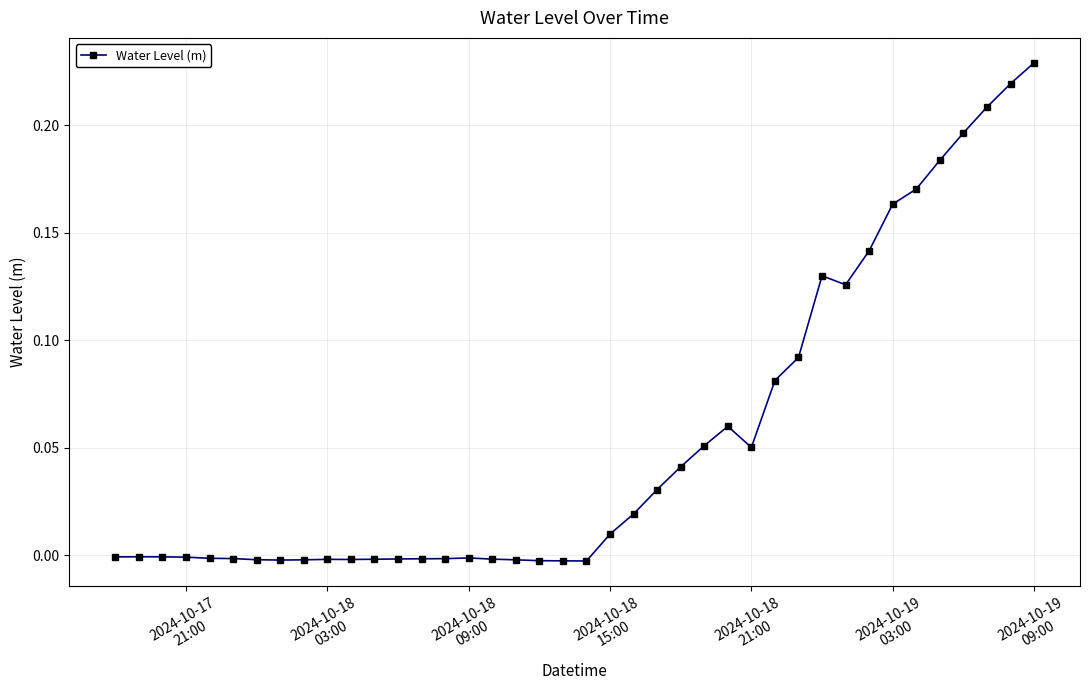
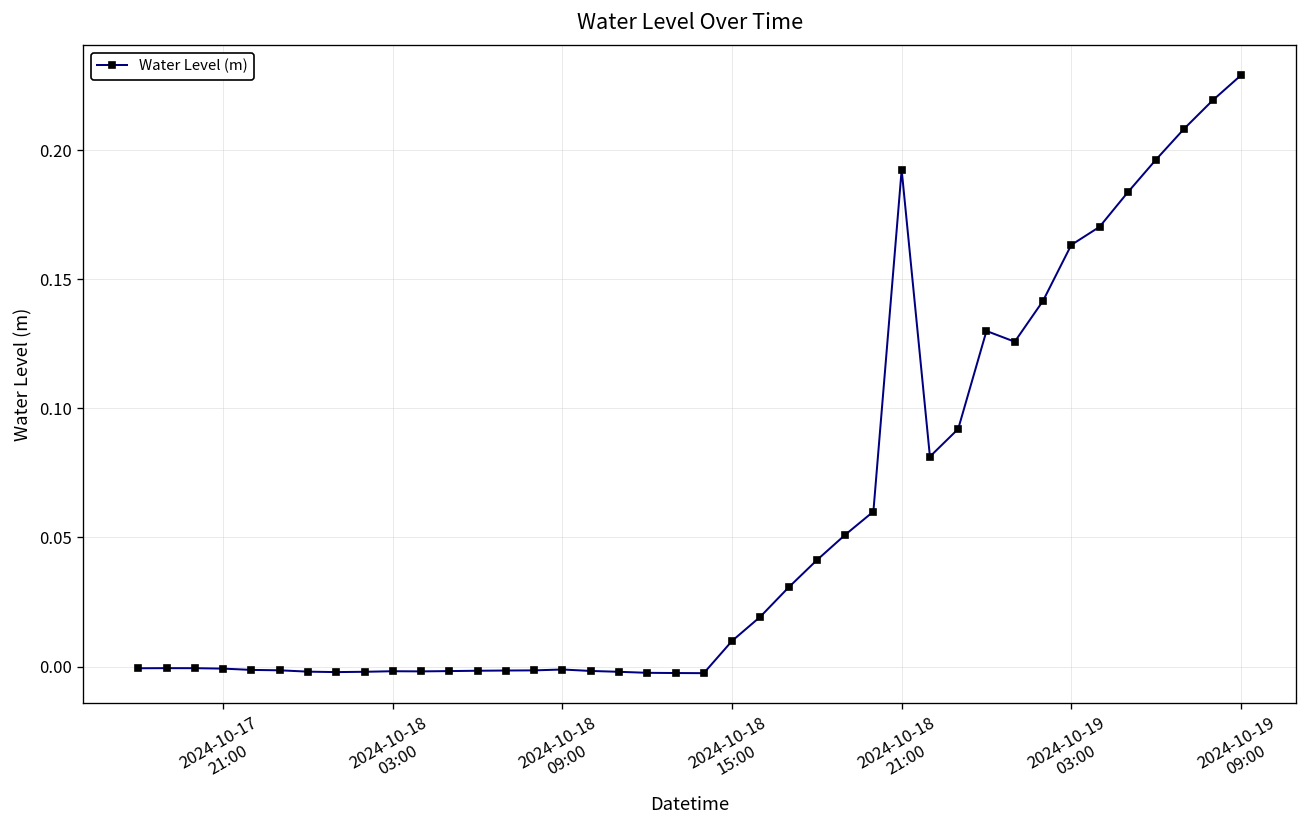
  {
    "2024-10-17 21:00": -0.001,
    "2024-10-18 03:00": -0.002,
    "2024-10-18 09:00": -0.001,
    "2024-10-18 15:00": 0.010,
-   "2024-10-18 21:00": 0.050,
+   "2024-10-18 21:00": 0.192,
    "2024-10-19 03:00": 0.163,
    "2024-10-19 09:00": 0.229
  }
